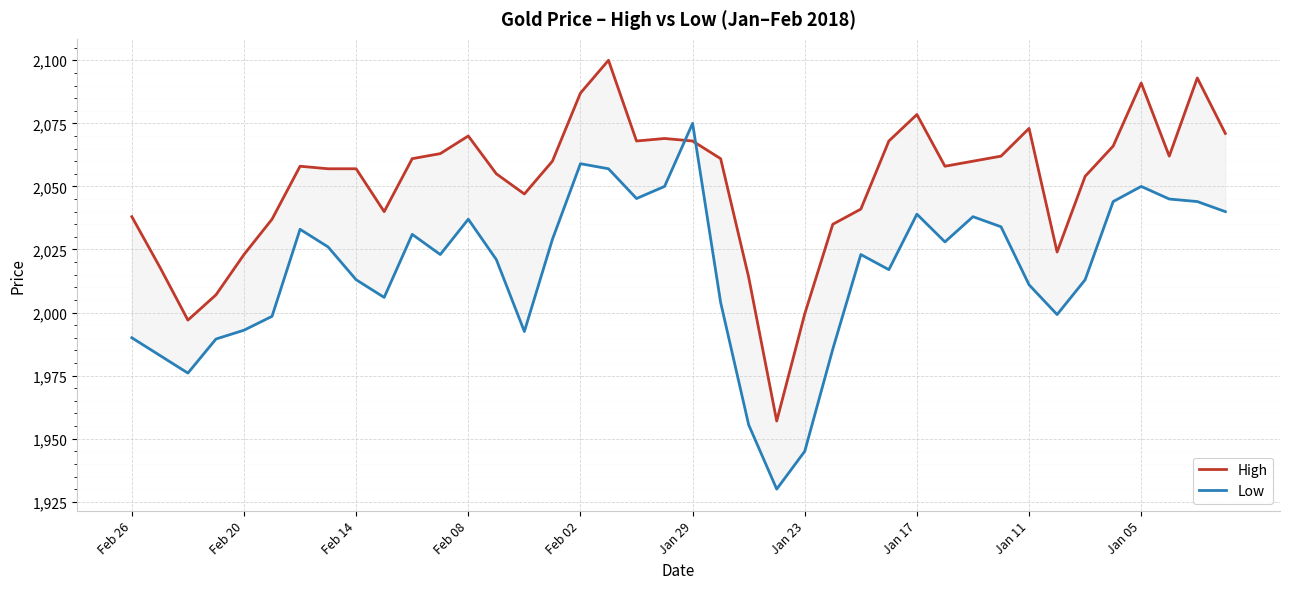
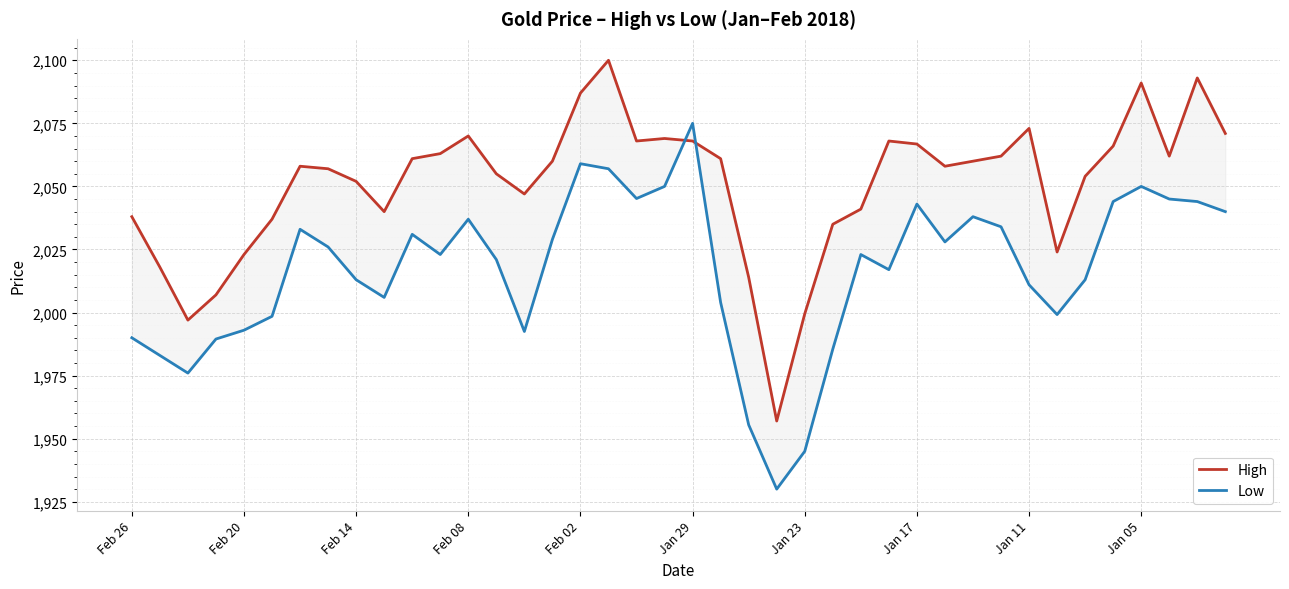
  {
    "High": {
-     "Feb 14": "2,057",
+     "Feb 14": "2,052",
      "Jan 29": "2,068",
-     "Jan 17": "2,079"
+     "Jan 17": "2,067"
    },
    "Low": {
      "Feb 26": "1,990",
      "Feb 20": "1,993",
      "Feb 14": "2,013",
      "Feb 08": "2,037",
      "Feb 02": "2,059",
      "Jan 23": "1,945",
-     "Jan 17": "2,039",
+     "Jan 17": "2,043",
      "Jan 11": "2,011",
      "Jan 05": "2,050"
    }
  }
